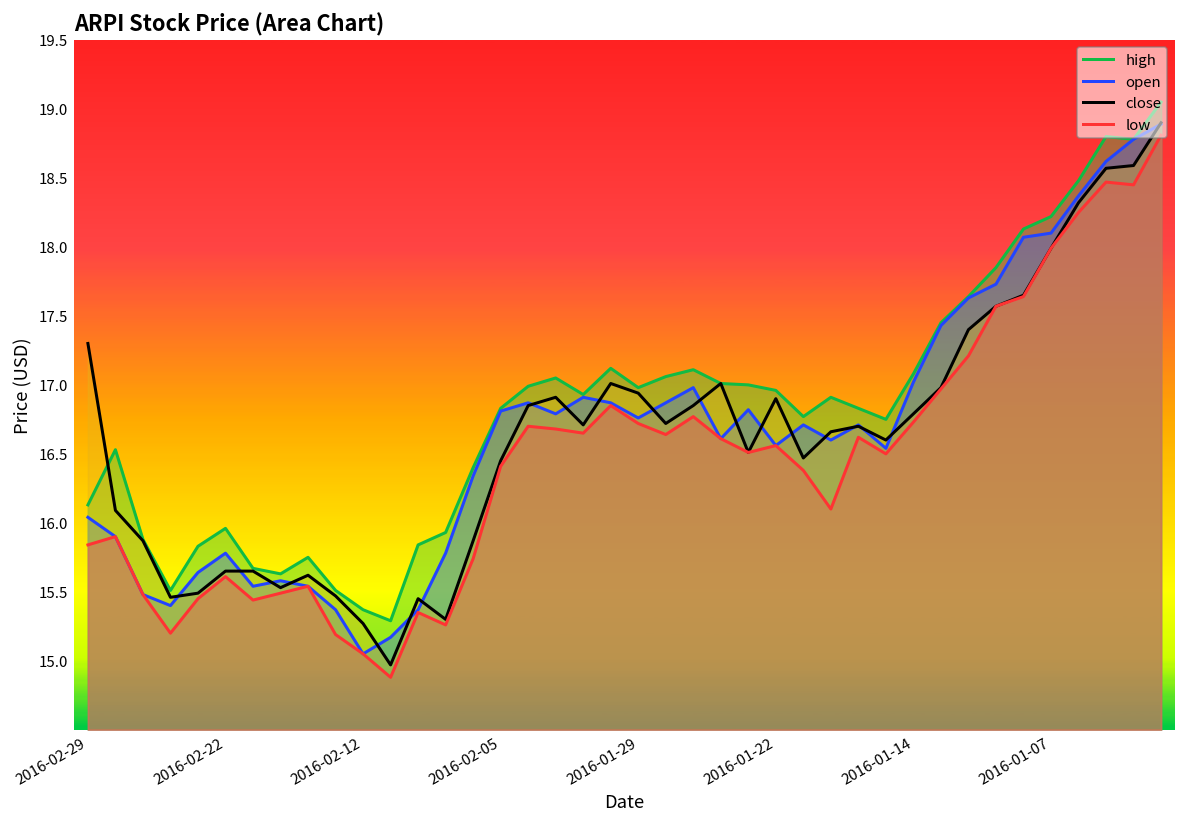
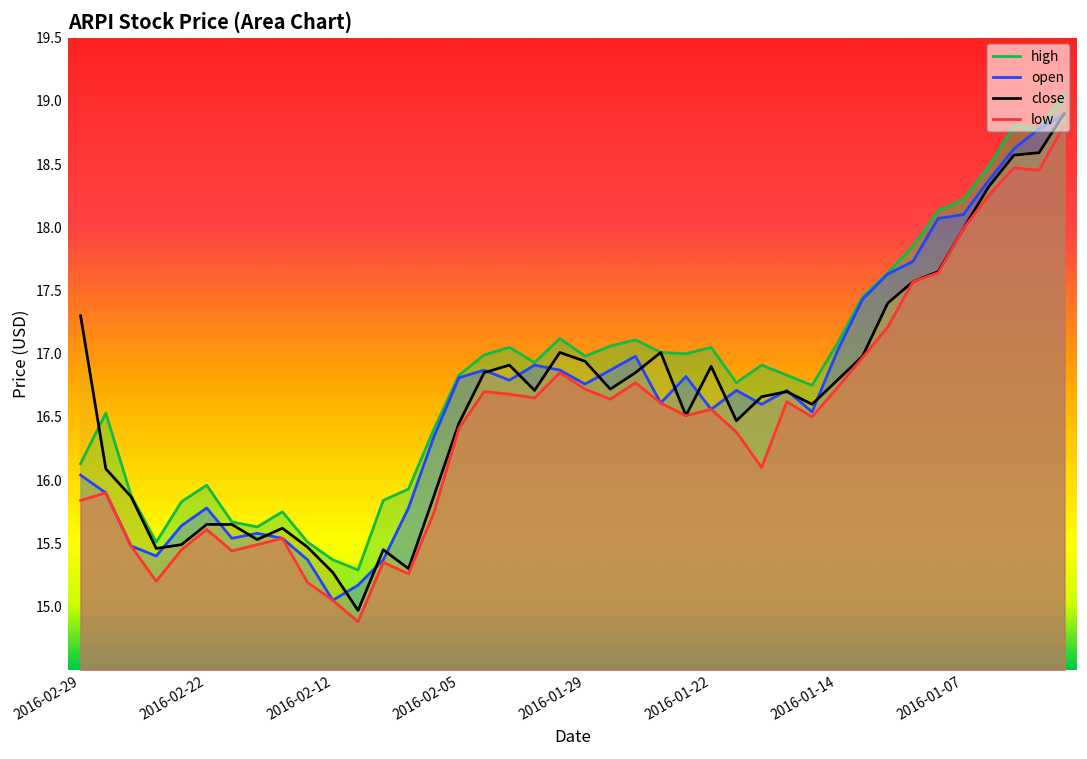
  {
    "high": {
      "2016-02-29": 16.13,
      "2016-02-22": 15.96,
      "2016-02-12": 15.37,
      "2016-01-29": 16.98,
-     "2016-01-22": 16.96,
+     "2016-01-22": 17.05,
      "2016-01-14": 17.08,
      "2016-01-07": 18.22
    },
    "open": {
      "2016-02-29": 16.04,
      "2016-02-22": 15.78,
      "2016-01-29": 16.76,
      "2016-01-14": 17.02,
      "2016-01-07": 18.10
    },
    "close": {
      "2016-02-29": 17.30,
      "2016-02-22": 15.65,
      "2016-02-12": 15.27,
      "2016-02-05": 16.45,
      "2016-01-29": 16.94,
      "2016-01-22": 16.90,
      "2016-01-14": 16.79
    },
    "low": {
      "2016-02-29": 15.84,
      "2016-02-22": 15.61,
      "2016-02-05": 16.41,
      "2016-01-29": 16.72,
      "2016-01-14": 16.73
    }
  }
